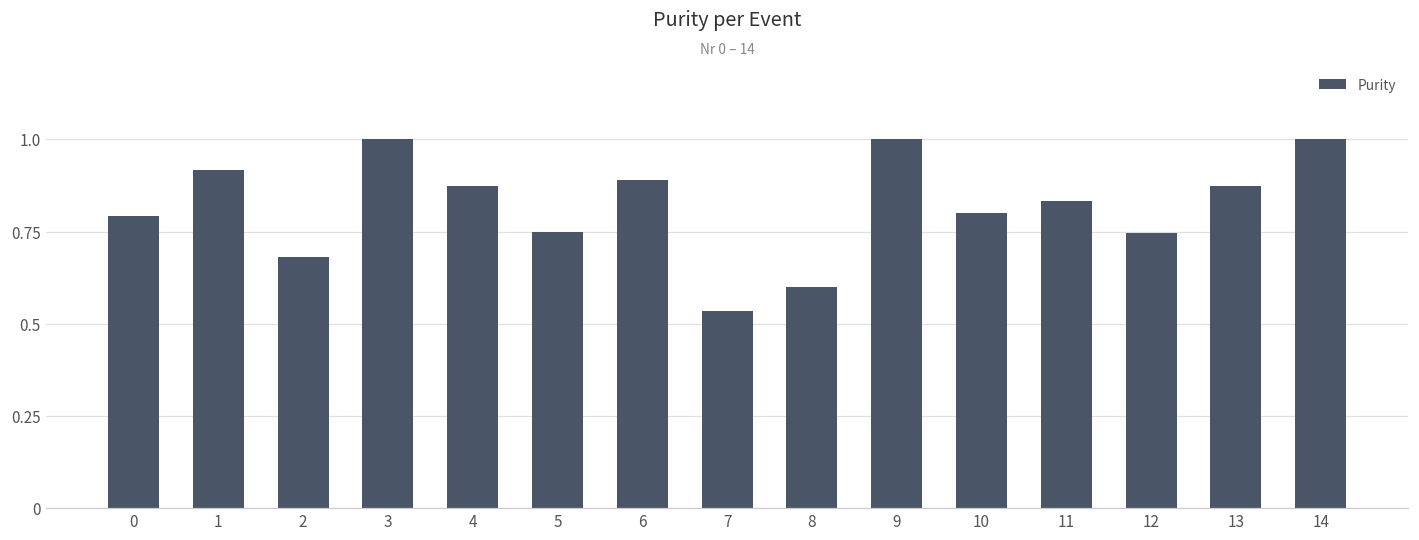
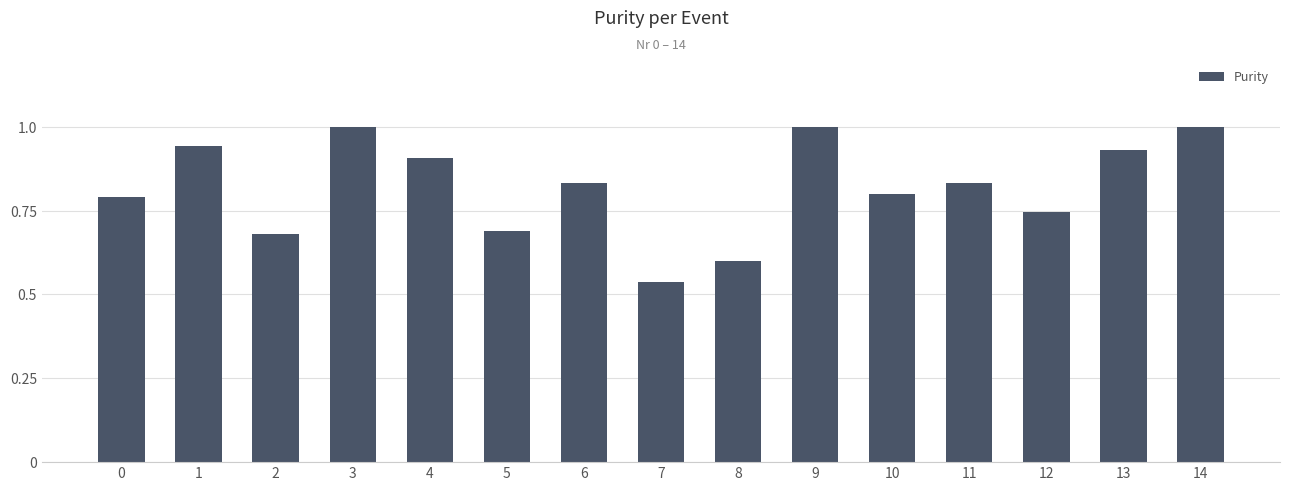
  {
    "0": 0.79,
-   "1": 0.92,
+   "1": 0.94,
    "2": 0.68,
    "3": 1.00,
-   "4": 0.88,
-   "5": 0.75,
-   "6": 0.89,
+   "4": 0.91,
+   "5": 0.69,
+   "6": 0.83,
    "7": 0.54,
    "8": 0.60,
    "9": 1.00,
    "10": 0.80,
    "11": 0.83,
    "12": 0.75,
-   "13": 0.88,
+   "13": 0.93,
    "14": 1.00
  }
